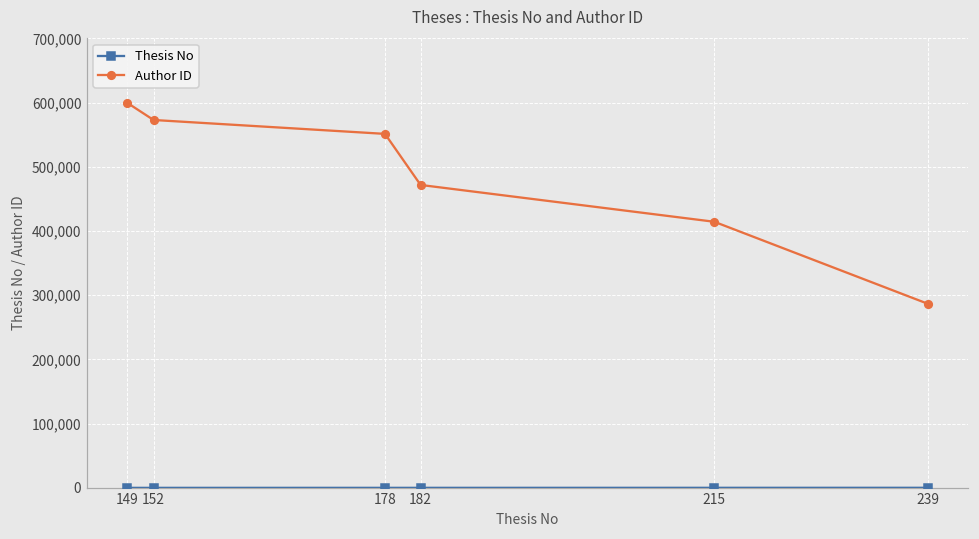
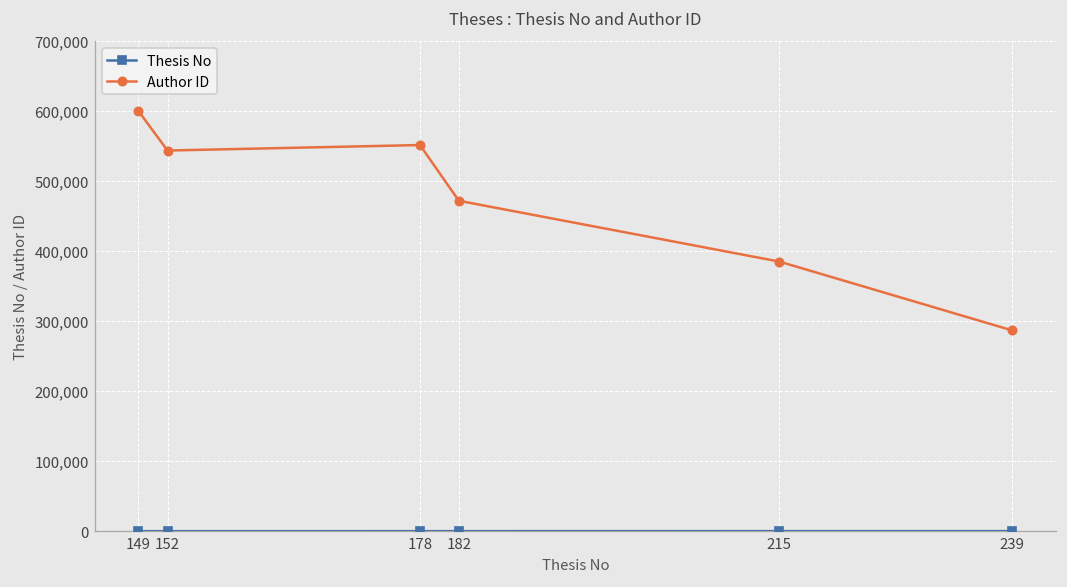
  {
    "Thesis No": {
      "149": "0",
      "152": "0",
      "178": "0",
      "182": "0",
      "215": "0",
      "239": "0"
    },
    "Author ID": {
      "149": "600,000",
-     "152": "570,000",
+     "152": "540,000",
      "178": "550,000",
      "182": "470,000",
-     "215": "410,000",
+     "215": "380,000",
      "239": "290,000"
    }
  }
